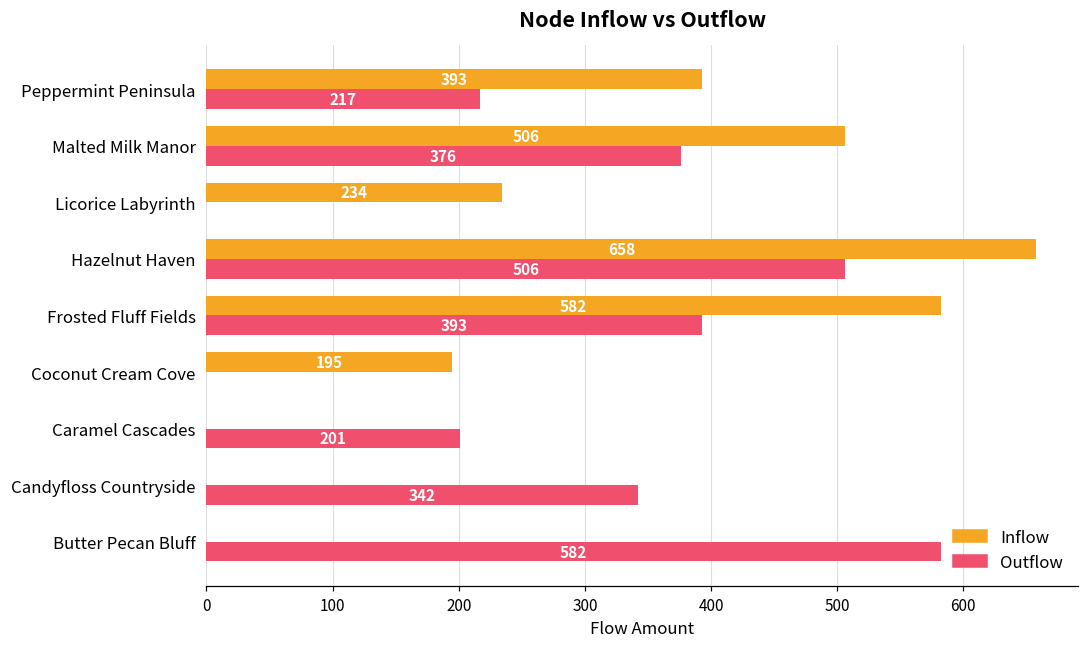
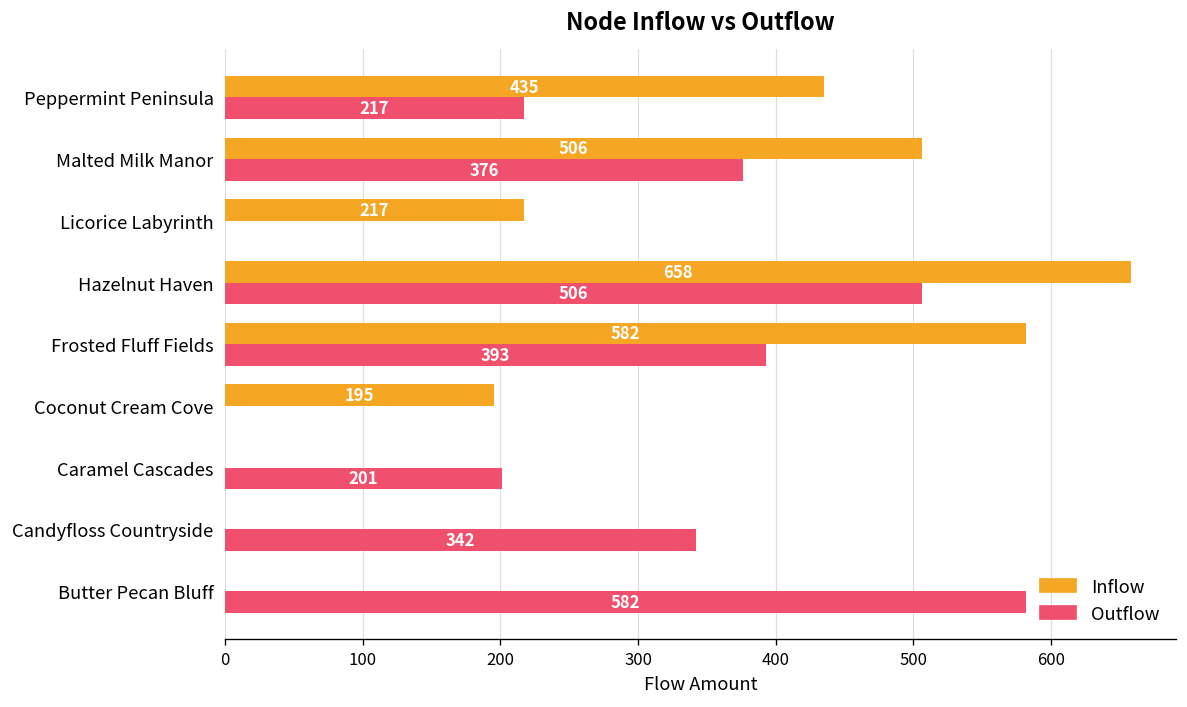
  {
    "Inflow": {
-     "Peppermint Peninsula": 393,
+     "Peppermint Peninsula": 435,
      "Malted Milk Manor": 506,
-     "Licorice Labyrinth": 234,
+     "Licorice Labyrinth": 217,
      "Hazelnut Haven": 658,
      "Frosted Fluff Fields": 582,
      "Coconut Cream Cove": 195
    },
    "Outflow": {
      "Peppermint Peninsula": 217,
      "Malted Milk Manor": 376,
      "Hazelnut Haven": 506,
      "Frosted Fluff Fields": 393,
      "Caramel Cascades": 201,
      "Candyfloss Countryside": 342,
      "Butter Pecan Bluff": 582
    }
  }
